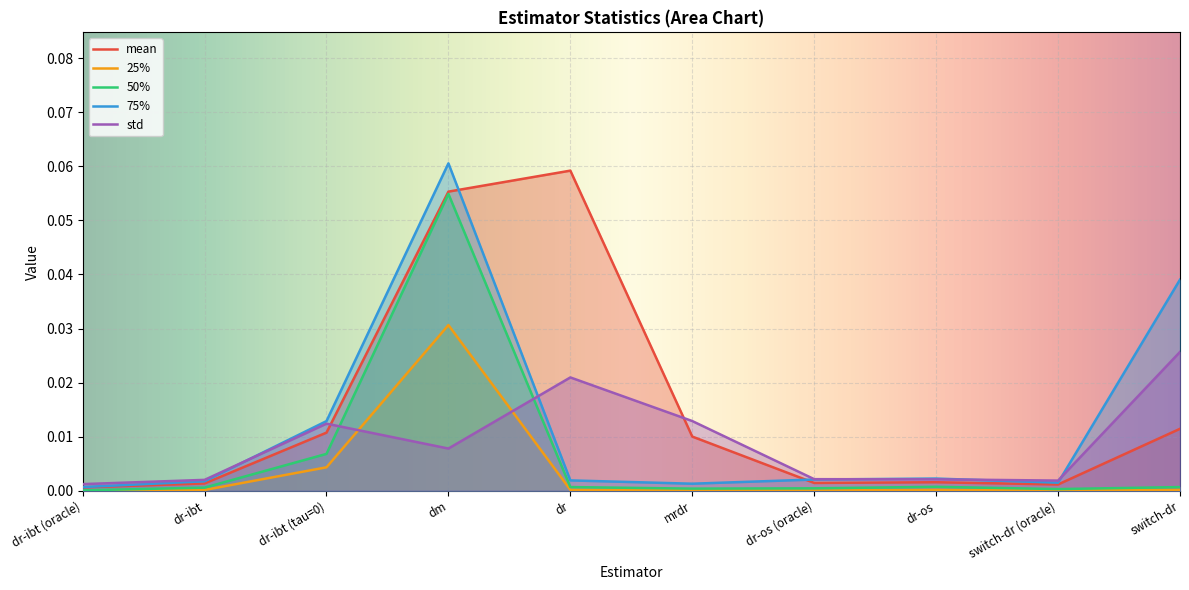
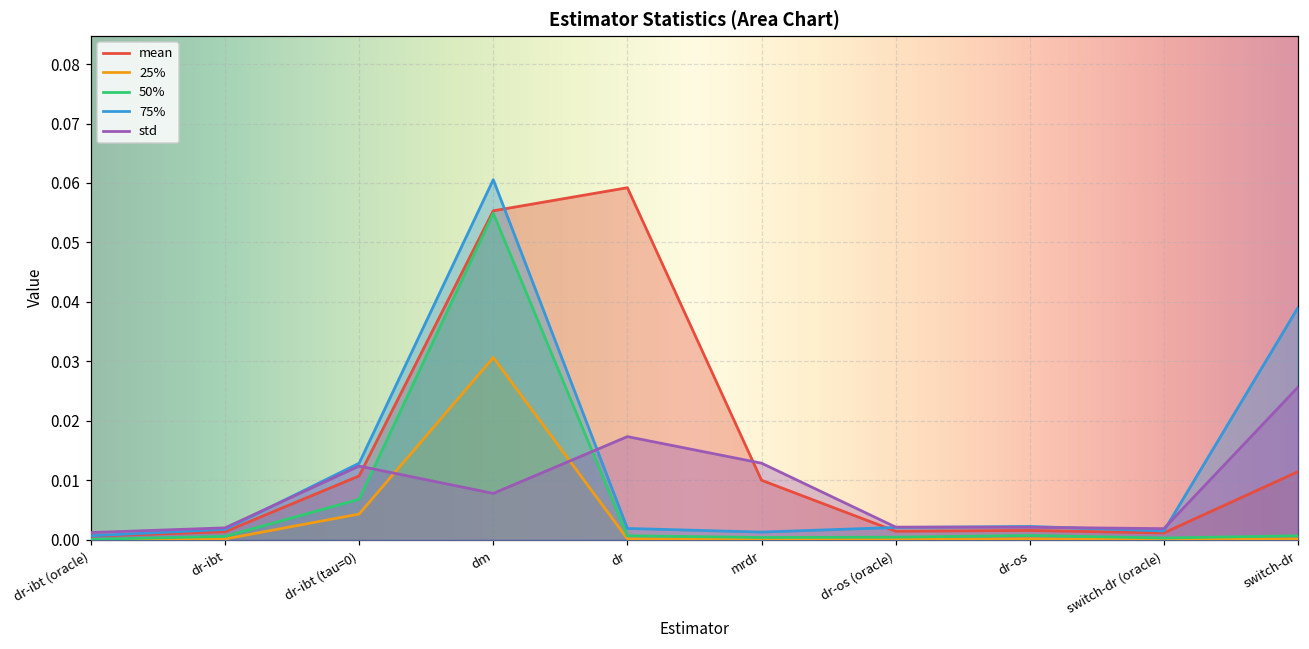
  {
    "mean": {
      "dr-ibt (tau=0)": 0.011,
      "dr": 0.059,
      "mrdr": 0.010,
      "dr-os (oracle)": 0.001,
      "dr-os": 0.002,
      "switch-dr": 0.011
    },
    "25%": {
      "dr-ibt (tau=0)": 0.004,
      "dm": 0.031,
      "dr": 0.000,
      "dr-os": 0.000,
      "switch-dr": 0.000
    },
    "50%": {
      "dr-ibt (tau=0)": 0.007,
      "dr": 0.001,
      "dr-os": 0.001,
      "switch-dr": 0.001
    },
    "75%": {
      "dr-ibt (tau=0)": 0.013,
      "dm": 0.061,
      "dr": 0.002,
      "mrdr": 0.001,
      "switch-dr": 0.039
    },
    "std": {
      "dr-ibt (oracle)": 0.001,
      "dr-ibt (tau=0)": 0.012,
      "dm": 0.008,
-     "dr": 0.021,
+     "dr": 0.017,
      "mrdr": 0.013,
      "switch-dr": 0.026
    }
  }
